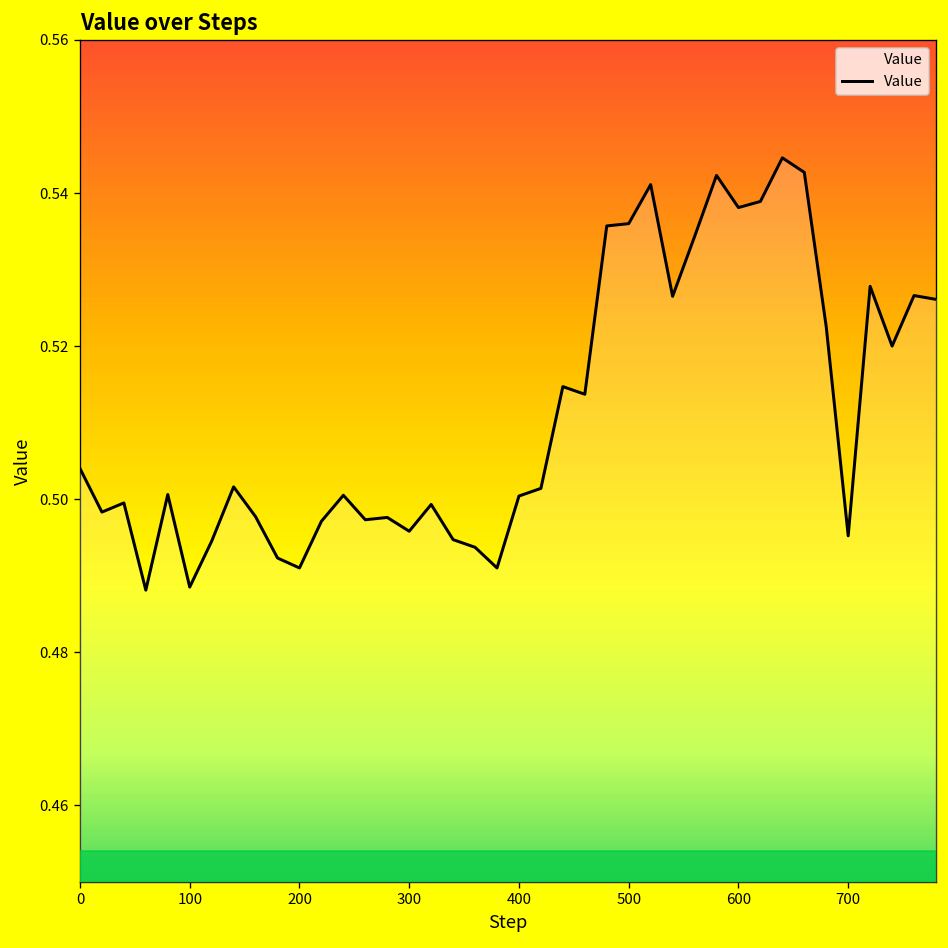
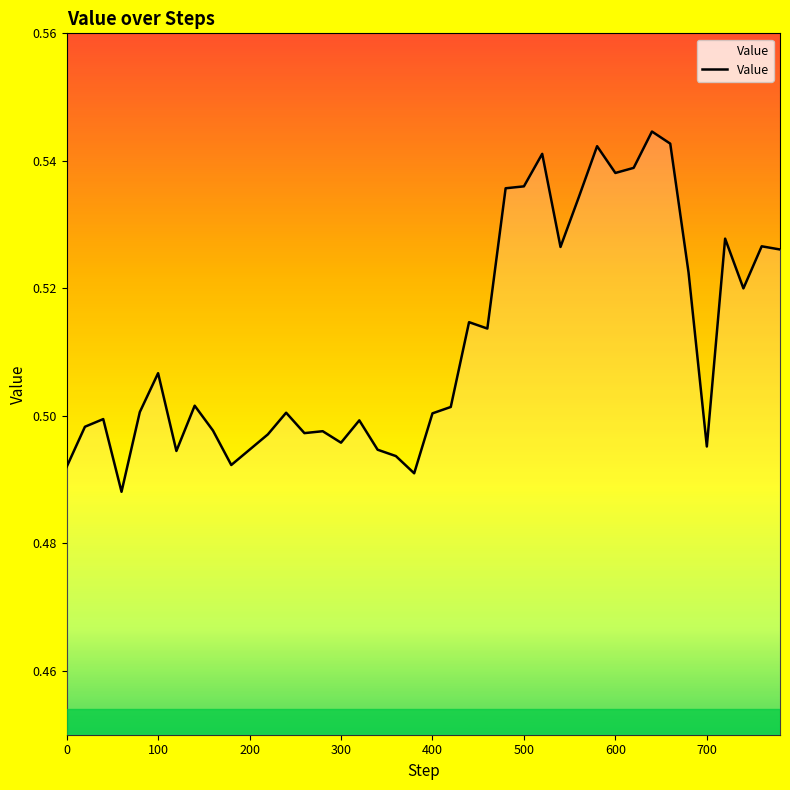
  {
-   "0": 0.504,
-   "100": 0.489,
-   "200": 0.491,
+   "0": 0.492,
+   "100": 0.507,
+   "200": 0.495,
    "300": 0.496,
    "400": 0.500,
    "500": 0.536,
    "600": 0.538,
    "700": 0.495
  }
